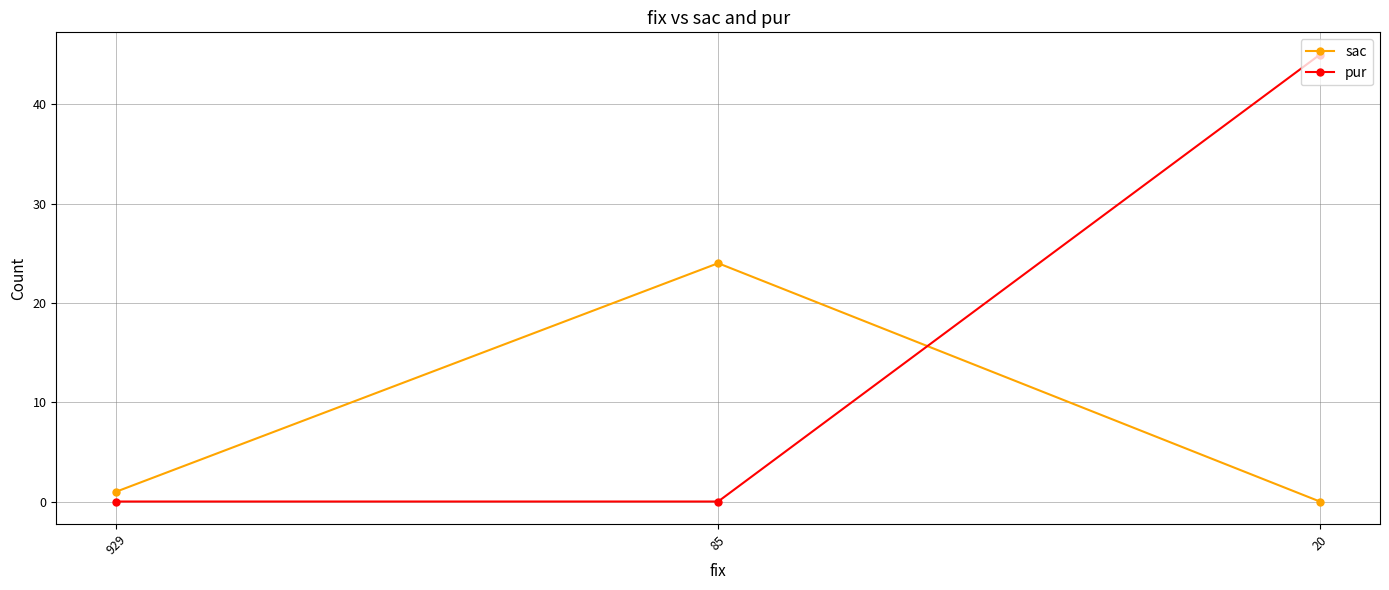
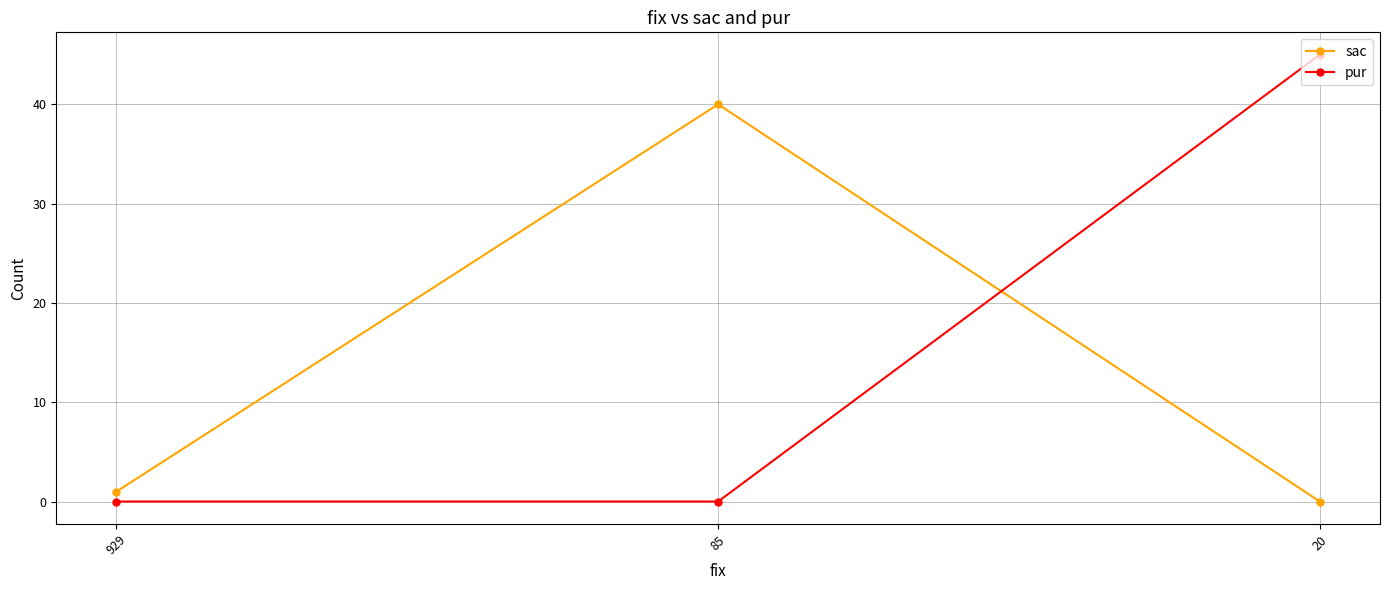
  {
    "sac": {
      "929": 1,
-     "85": 24,
+     "85": 40,
      "20": 0
    },
    "pur": {
      "929": 0,
      "85": 0
    }
  }
